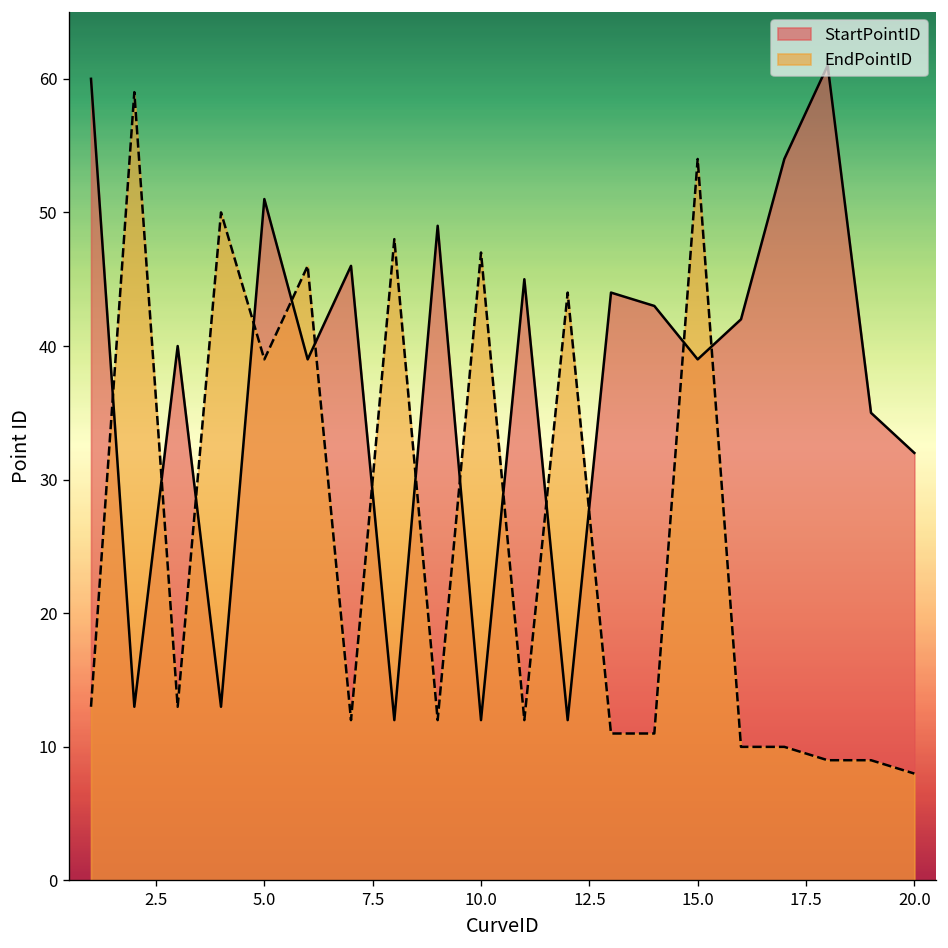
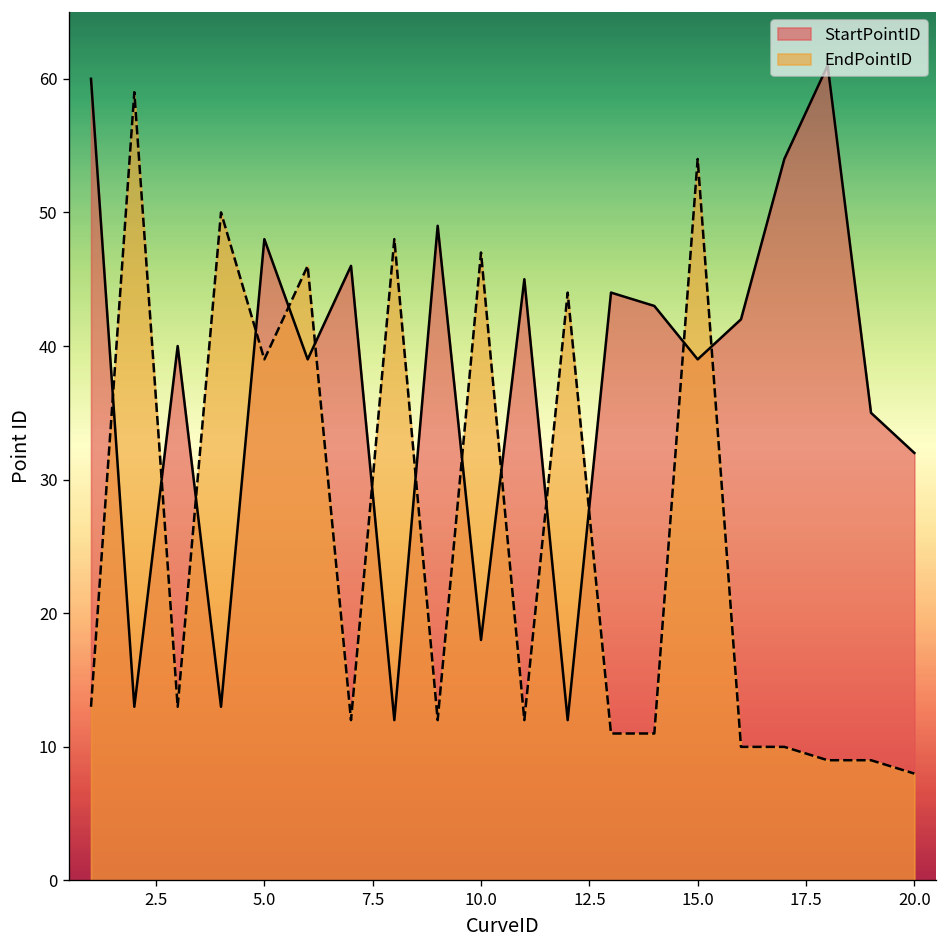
  {
    "StartPointID": {
-     "5.0": 51,
-     "10.0": 12,
+     "5.0": 48,
+     "10.0": 18,
      "15.0": 39,
      "20.0": 32
    },
    "EndPointID": {
      "5.0": 39,
      "10.0": 47,
      "15.0": 54,
      "20.0": 8
    }
  }
